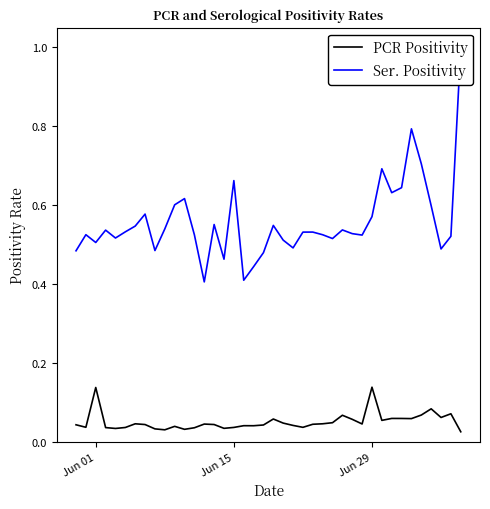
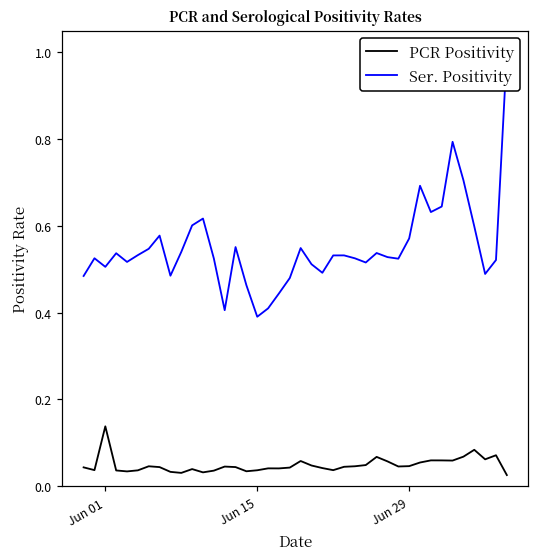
  {
    "PCR Positivity": {
      "Jun 01": 0.14,
      "Jun 15": 0.04,
-     "Jun 29": 0.14
+     "Jun 29": 0.05
    },
    "Ser. Positivity": {
      "Jun 01": 0.51,
-     "Jun 15": 0.66,
+     "Jun 15": 0.39,
      "Jun 29": 0.57
    }
  }
